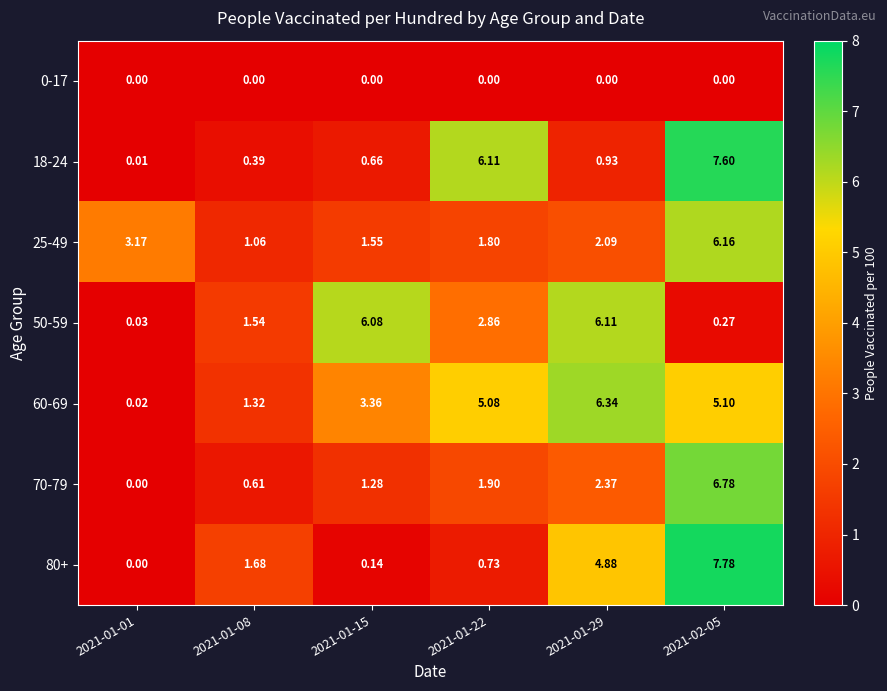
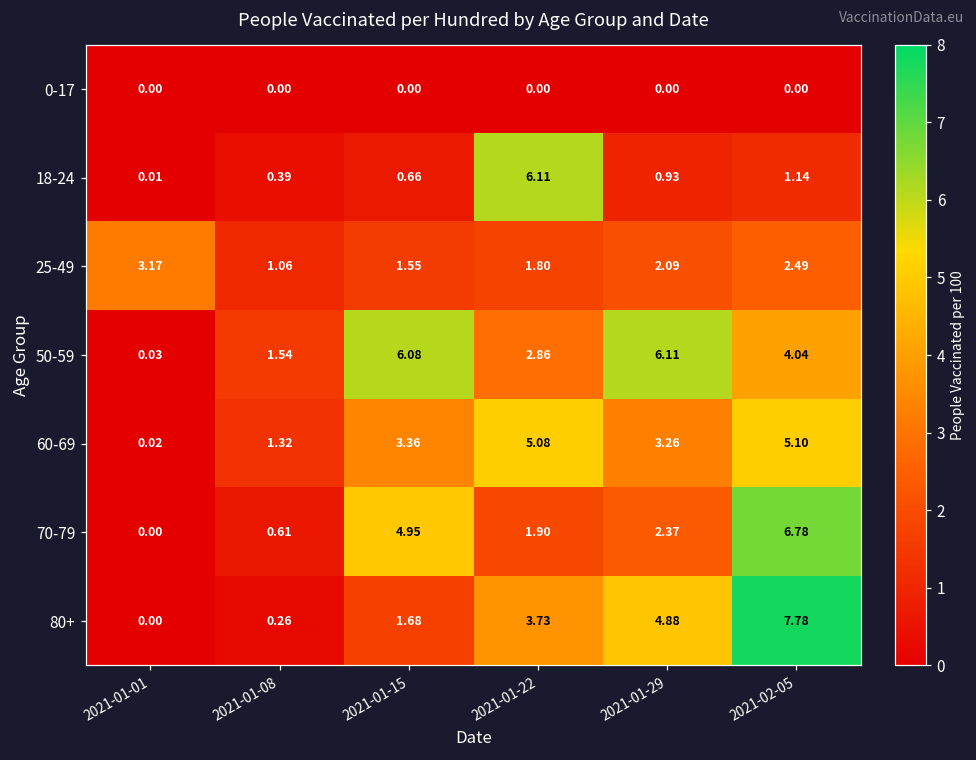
  {
    "0-17": {
      "2021-01-01": 0.00,
      "2021-01-08": 0.00,
      "2021-01-15": 0.00,
      "2021-01-22": 0.00,
      "2021-01-29": 0.00,
      "2021-02-05": 0.00
    },
    "18-24": {
      "2021-01-01": 0.01,
      "2021-01-08": 0.39,
      "2021-01-15": 0.66,
      "2021-01-22": 6.11,
      "2021-01-29": 0.93,
-     "2021-02-05": 7.60
+     "2021-02-05": 1.14
    },
    "25-49": {
      "2021-01-01": 3.17,
      "2021-01-08": 1.06,
      "2021-01-15": 1.55,
      "2021-01-22": 1.80,
      "2021-01-29": 2.09,
-     "2021-02-05": 6.16
+     "2021-02-05": 2.49
    },
    "50-59": {
      "2021-01-01": 0.03,
      "2021-01-08": 1.54,
      "2021-01-15": 6.08,
      "2021-01-22": 2.86,
      "2021-01-29": 6.11,
-     "2021-02-05": 0.27
+     "2021-02-05": 4.04
    },
    "60-69": {
      "2021-01-01": 0.02,
      "2021-01-08": 1.32,
      "2021-01-15": 3.36,
      "2021-01-22": 5.08,
-     "2021-01-29": 6.34,
+     "2021-01-29": 3.26,
      "2021-02-05": 5.10
    },
    "70-79": {
      "2021-01-01": 0.00,
      "2021-01-08": 0.61,
-     "2021-01-15": 1.28,
+     "2021-01-15": 4.95,
      "2021-01-22": 1.90,
      "2021-01-29": 2.37,
      "2021-02-05": 6.78
    },
    "80+": {
      "2021-01-01": 0.00,
-     "2021-01-08": 1.68,
-     "2021-01-15": 0.14,
-     "2021-01-22": 0.73,
+     "2021-01-08": 0.26,
+     "2021-01-15": 1.68,
+     "2021-01-22": 3.73,
      "2021-01-29": 4.88,
      "2021-02-05": 7.78
    }
  }
